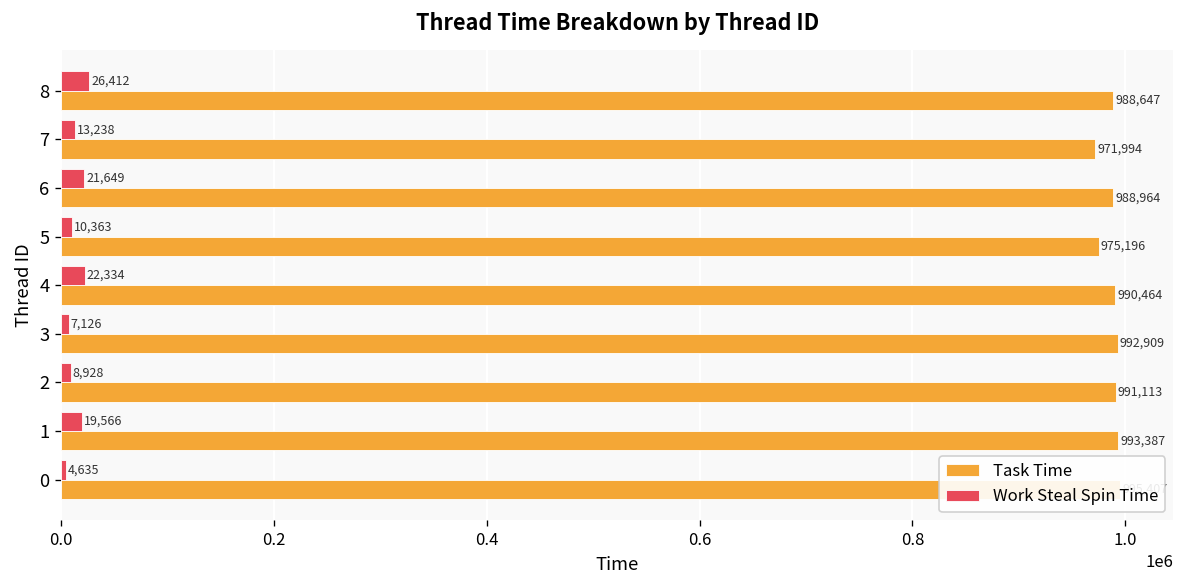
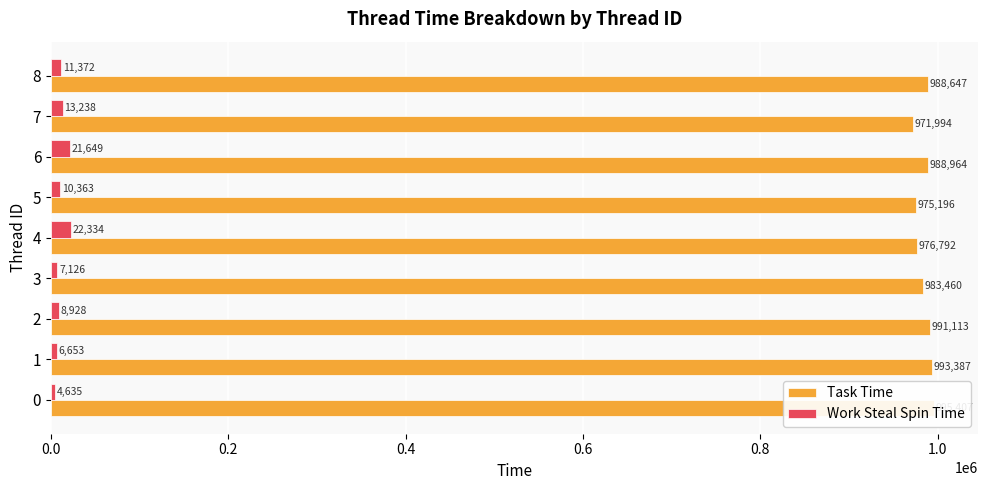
  {
    "Task Time": {
      "8": "988,647",
      "7": "971,994",
      "6": "988,964",
      "5": "975,196",
-     "4": "990,464",
-     "3": "992,909",
+     "4": "976,792",
+     "3": "983,460",
      "2": "991,113",
      "1": "993,387"
    },
    "Work Steal Spin Time": {
-     "8": "26,412",
+     "8": "11,372",
      "7": "13,238",
      "6": "21,649",
      "5": "10,363",
      "4": "22,334",
      "3": "7,126",
      "2": "8,928",
-     "1": "19,566",
+     "1": "6,653",
      "0": "4,635"
    }
  }
